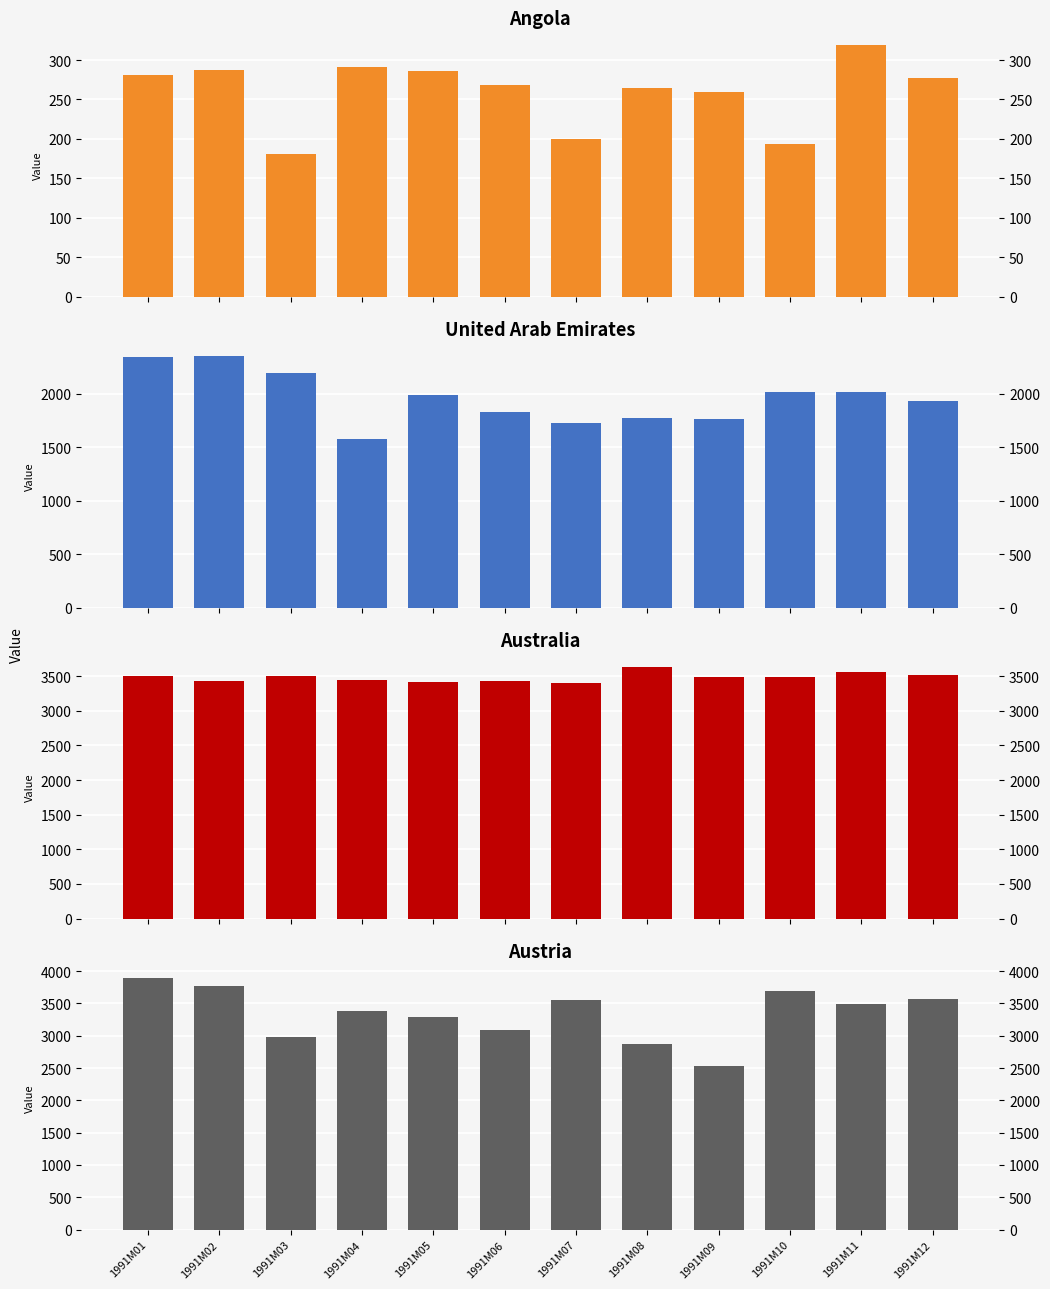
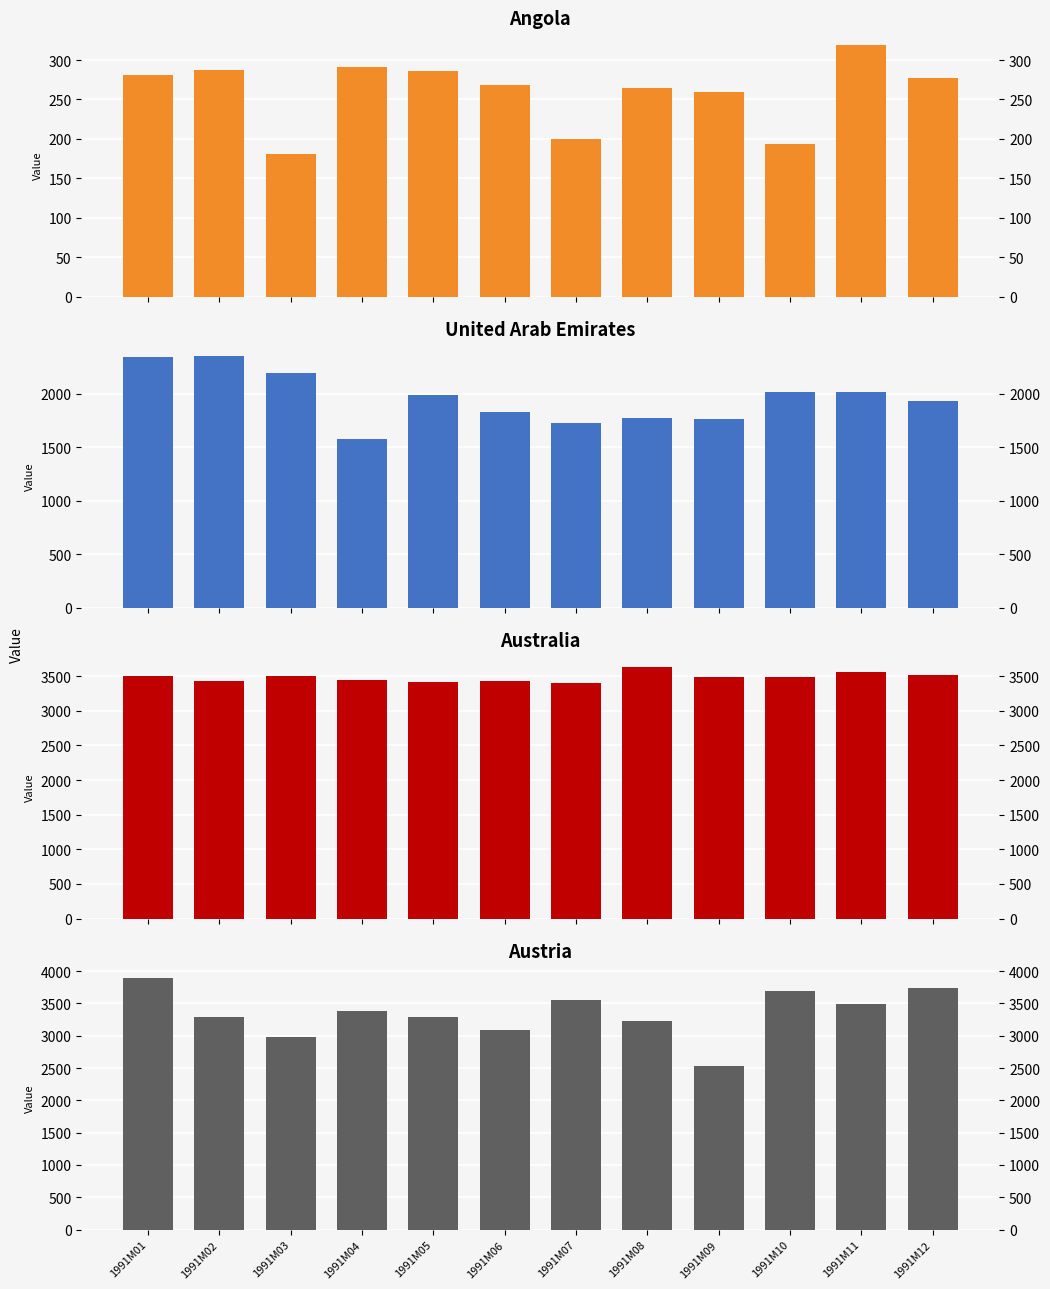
  {
    "Austria": {
      "1991M01": 3900,
-     "1991M02": 3800,
+     "1991M02": 3300,
      "1991M03": 3000,
      "1991M04": 3400,
      "1991M05": 3300,
      "1991M06": 3100,
      "1991M07": 3500,
-     "1991M08": 2900,
+     "1991M08": 3200,
      "1991M09": 2500,
      "1991M10": 3700,
      "1991M11": 3500,
-     "1991M12": 3600
+     "1991M12": 3700
    }
  }
